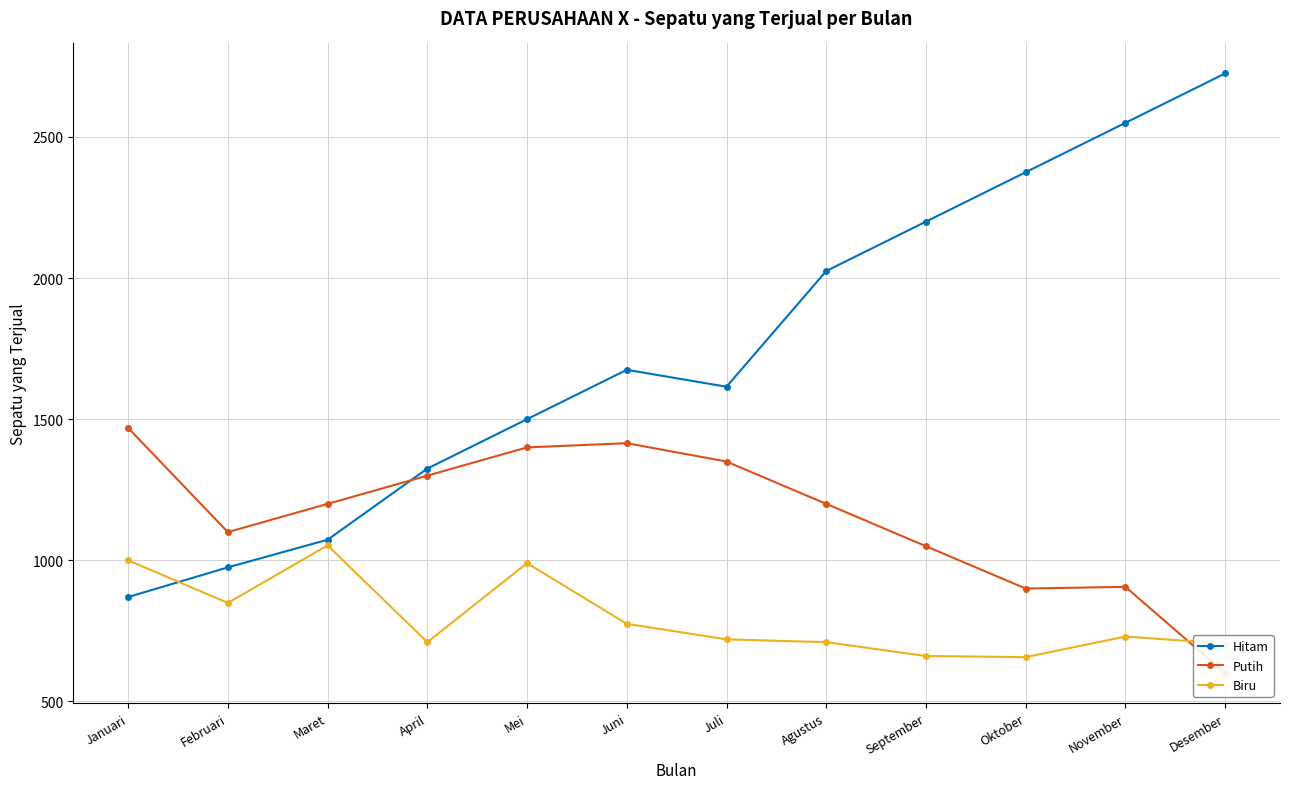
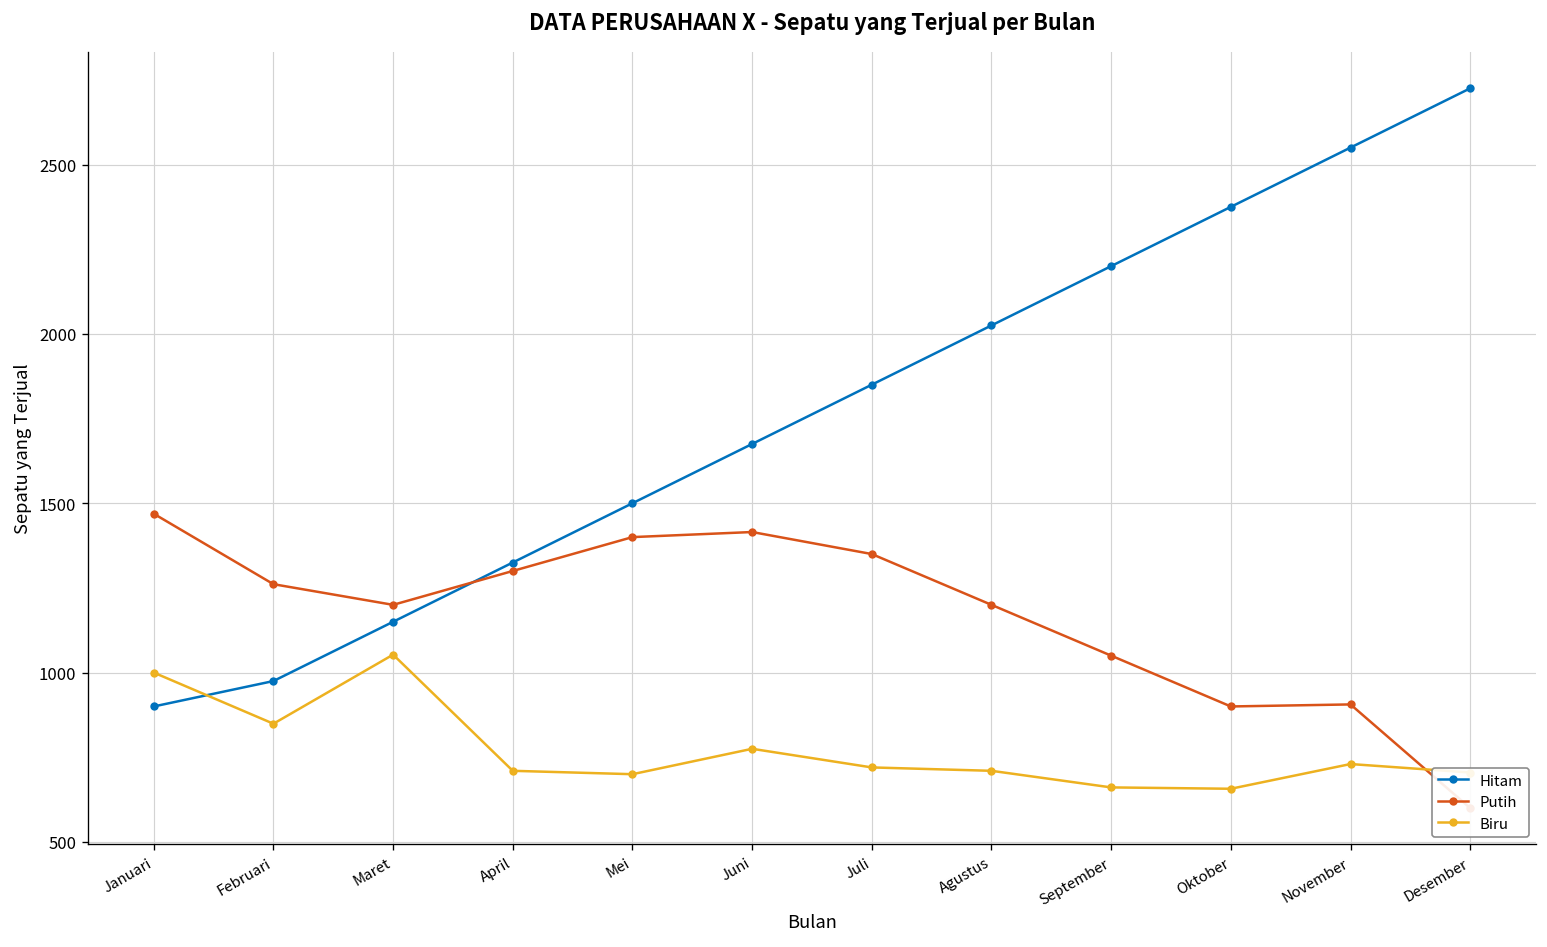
  {
    "Hitam": {
-     "Januari": 870,
+     "Januari": 900,
      "Februari": 980,
-     "Maret": 1070,
+     "Maret": 1150,
      "April": 1330,
      "Mei": 1500,
      "Juni": 1680,
-     "Juli": 1620,
+     "Juli": 1850,
      "Agustus": 2030,
      "September": 2200,
      "Oktober": 2380,
      "November": 2550,
      "Desember": 2730
    },
    "Putih": {
      "Januari": 1470,
-     "Februari": 1100,
+     "Februari": 1260,
      "Maret": 1200,
      "April": 1300,
      "Mei": 1400,
      "Juni": 1420,
      "Juli": 1350,
      "Agustus": 1200,
      "September": 1050,
      "Oktober": 900,
      "November": 910
    },
    "Biru": {
      "Januari": 1000,
      "Februari": 850,
      "Maret": 1050,
      "April": 710,
-     "Mei": 990,
+     "Mei": 700,
      "Juni": 780,
      "Juli": 720,
      "Agustus": 710,
      "September": 660,
      "Oktober": 660,
      "November": 730
    }
  }
